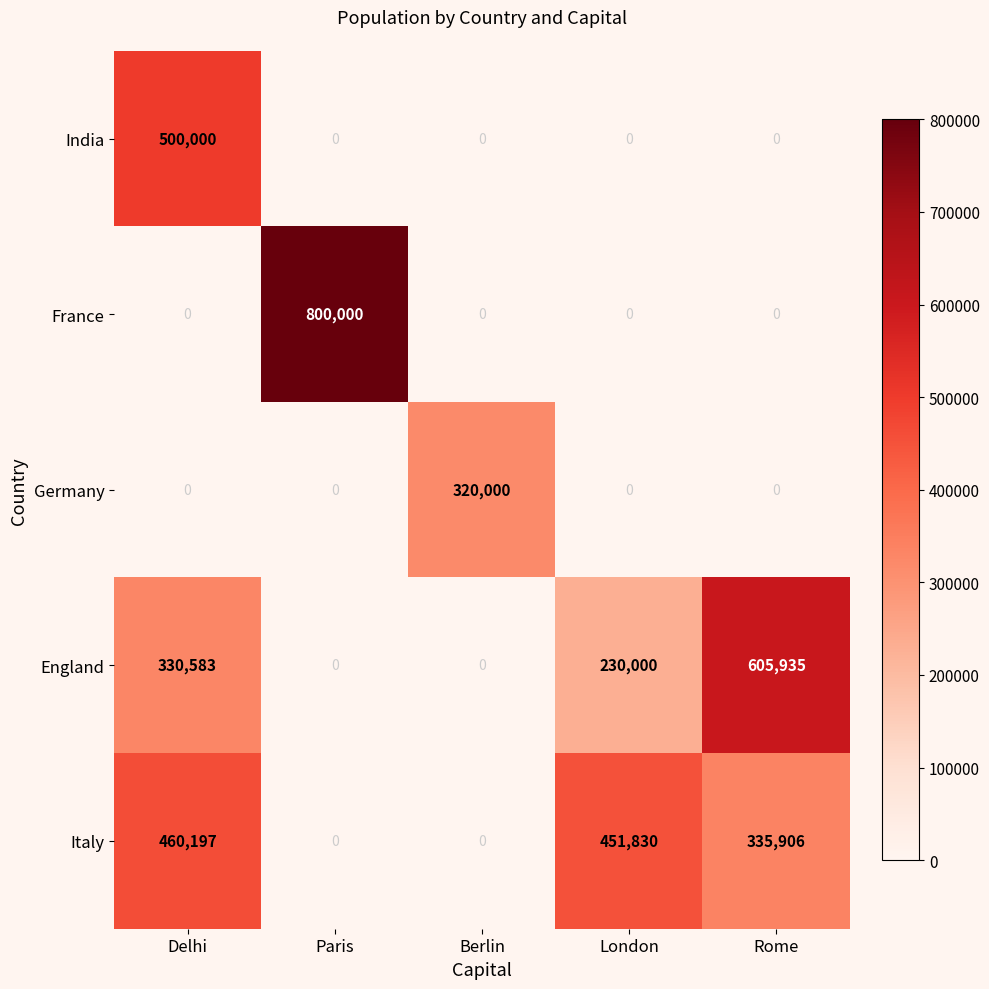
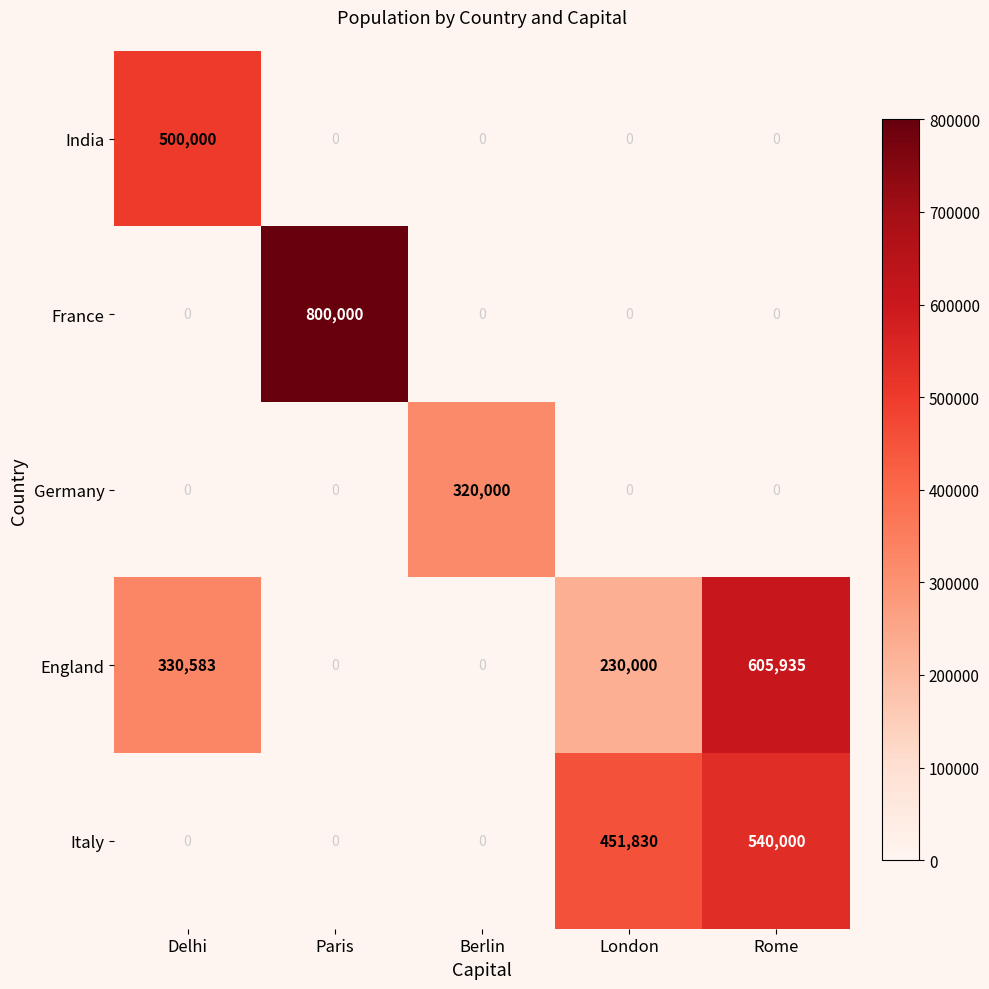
  {
    "India": {
      "Delhi": "500,000",
      "Paris": "0",
      "Berlin": "0",
      "London": "0",
      "Rome": "0"
    },
    "France": {
      "Delhi": "0",
      "Paris": "800,000",
      "Berlin": "0",
      "London": "0",
      "Rome": "0"
    },
    "Germany": {
      "Delhi": "0",
      "Paris": "0",
      "Berlin": "320,000",
      "London": "0",
      "Rome": "0"
    },
    "England": {
      "Delhi": "330,583",
      "Paris": "0",
      "Berlin": "0",
      "London": "230,000",
      "Rome": "605,935"
    },
    "Italy": {
-     "Delhi": "460,197",
+     "Delhi": "0",
      "Paris": "0",
      "Berlin": "0",
      "London": "451,830",
-     "Rome": "335,906"
+     "Rome": "540,000"
    }
  }
